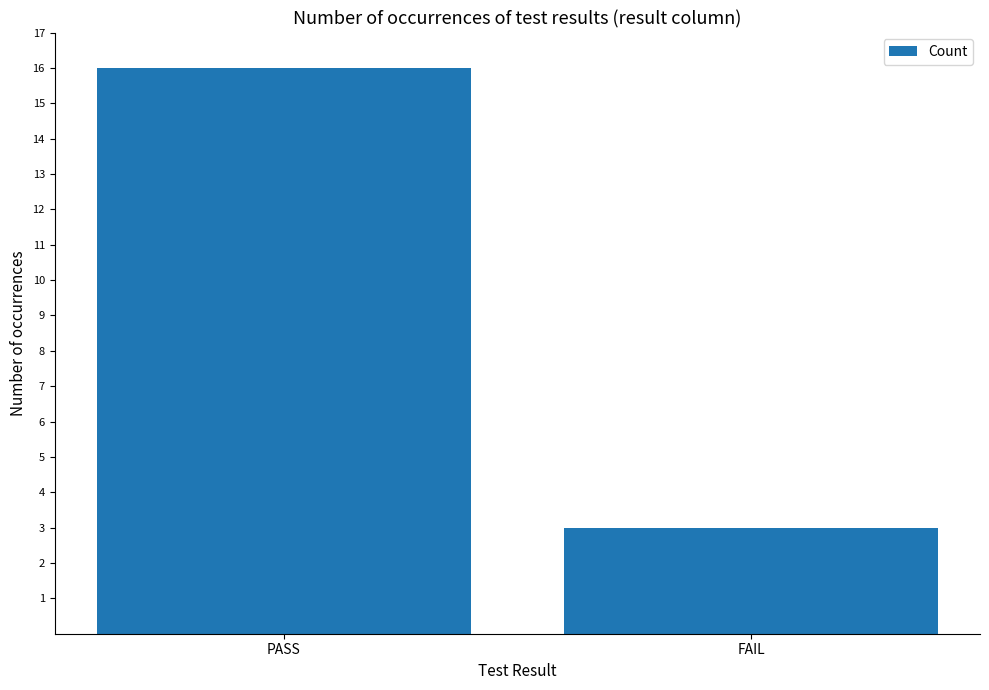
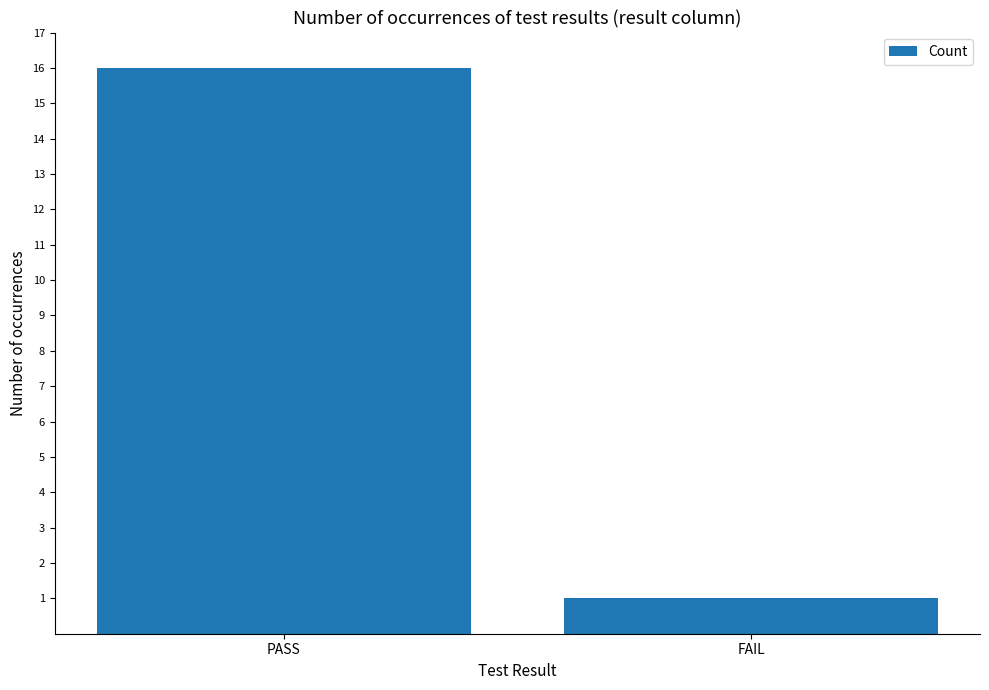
  {
    "PASS": 16,
-   "FAIL": 3
+   "FAIL": 1
  }
